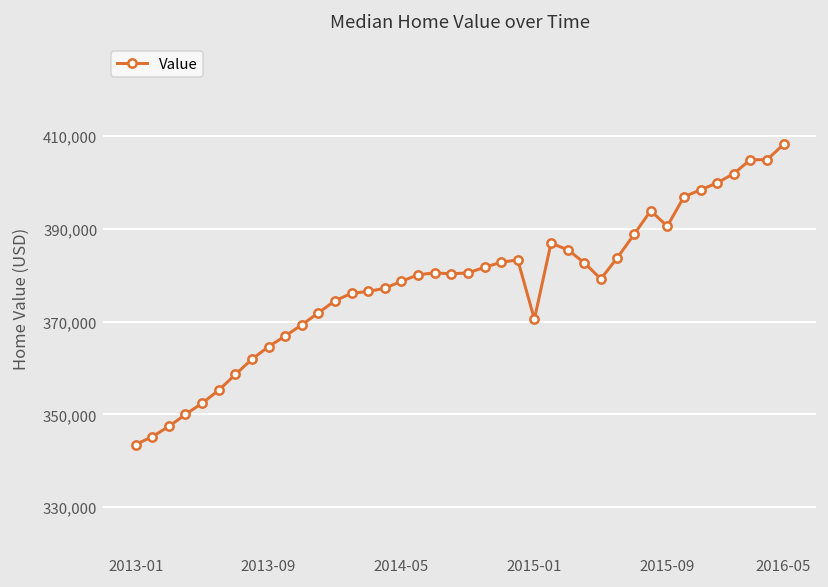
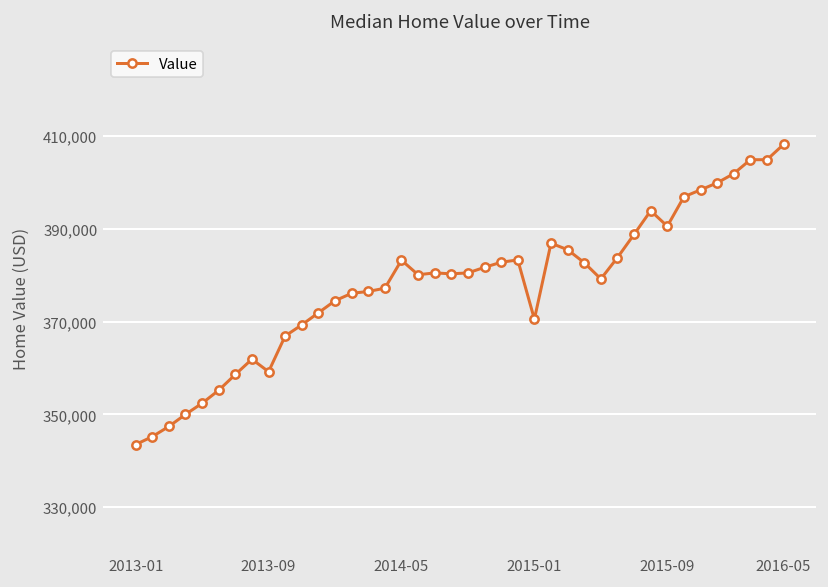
  {
    "2013-01": "344,000",
-   "2013-09": "365,000",
-   "2014-05": "379,000",
+   "2013-09": "359,000",
+   "2014-05": "383,000",
    "2015-01": "371,000",
    "2015-09": "391,000",
    "2016-05": "408,000"
  }
